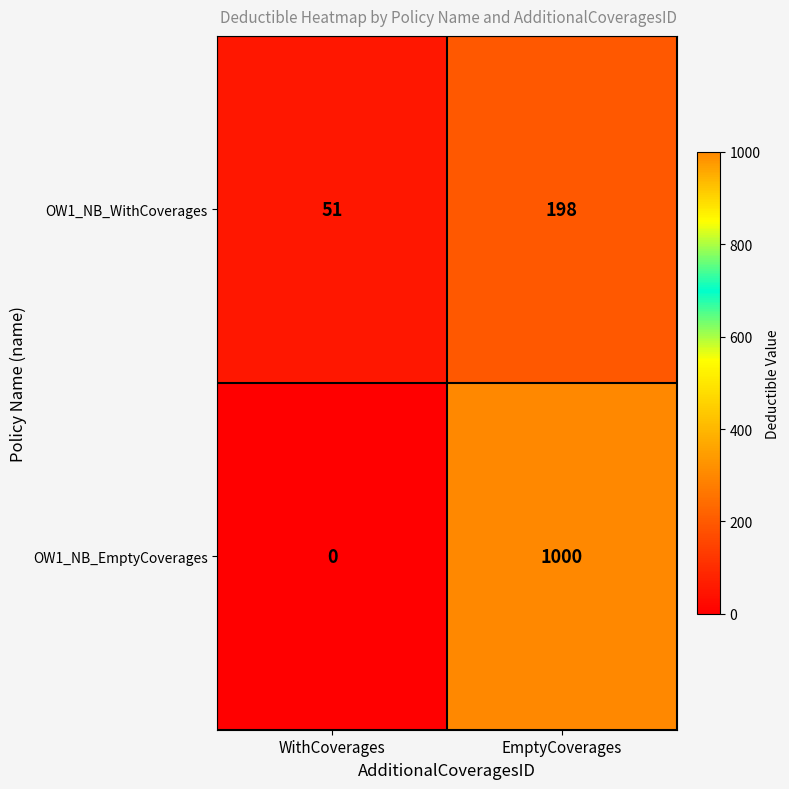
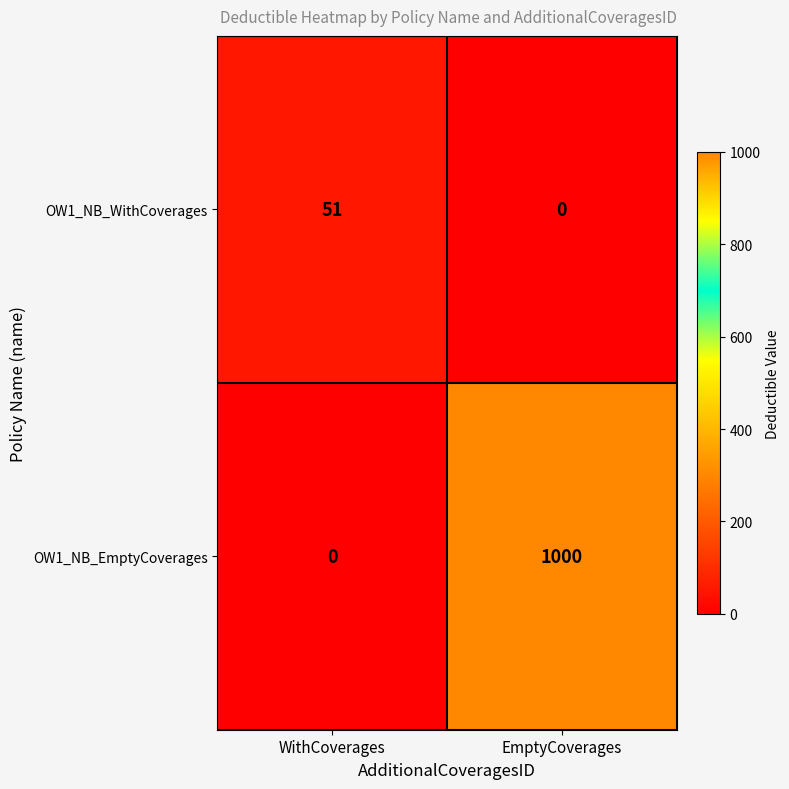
  {
    "OW1_NB_WithCoverages": {
      "WithCoverages": 51,
-     "EmptyCoverages": 198
+     "EmptyCoverages": 0
    },
    "OW1_NB_EmptyCoverages": {
      "WithCoverages": 0,
      "EmptyCoverages": 1000
    }
  }
